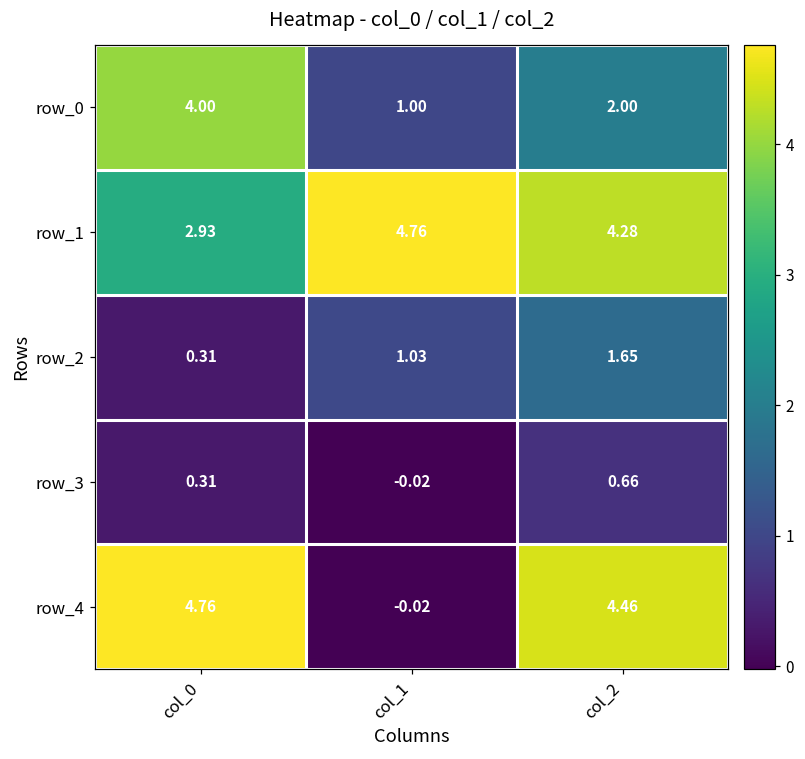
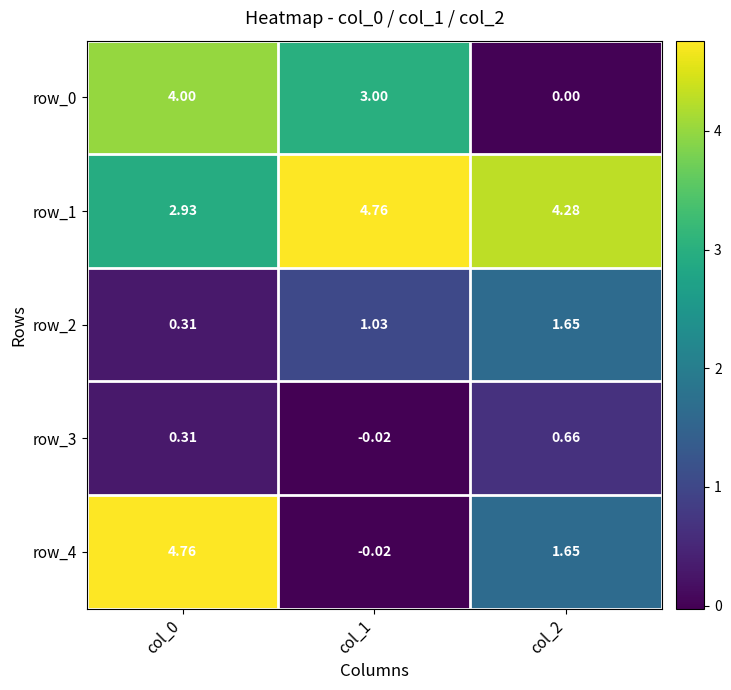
  {
    "row_0": {
      "col_0": 4.00,
-     "col_1": 1.00,
-     "col_2": 2.00
+     "col_1": 3.00,
+     "col_2": 0.00
    },
    "row_1": {
      "col_0": 2.93,
      "col_1": 4.76,
      "col_2": 4.28
    },
    "row_2": {
      "col_0": 0.31,
      "col_1": 1.03,
      "col_2": 1.65
    },
    "row_3": {
      "col_0": 0.31,
      "col_1": -0.02,
      "col_2": 0.66
    },
    "row_4": {
      "col_0": 4.76,
      "col_1": -0.02,
-     "col_2": 4.46
+     "col_2": 1.65
    }
  }
